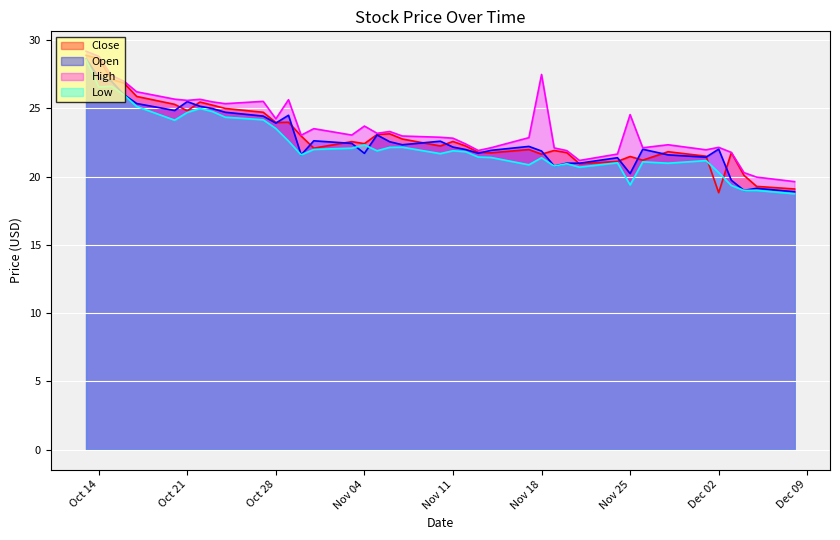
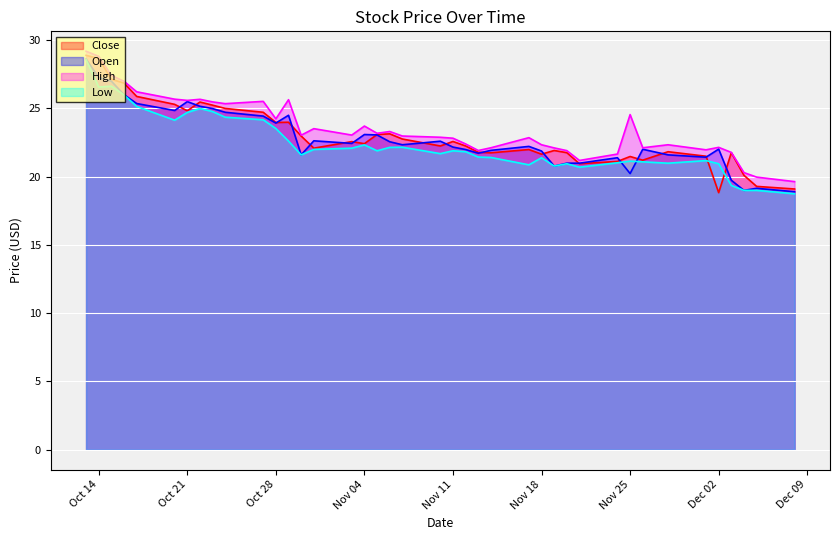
  {
    "Close": {
      "Nov 11": 22.6,
      "Nov 18": 21.7,
      "Nov 25": 21.5,
      "Dec 02": 18.8
    },
    "Open": {
-     "Nov 04": 21.7,
+     "Nov 04": 23.1,
      "Nov 11": 22.2,
      "Nov 18": 21.9,
      "Nov 25": 20.2
    },
    "High": {
      "Oct 28": 24.2,
      "Nov 04": 23.7,
      "Nov 11": 22.8,
-     "Nov 18": 27.5,
+     "Nov 18": 22.3,
      "Nov 25": 24.6
    },
    "Low": {
      "Oct 28": 23.5,
      "Nov 11": 21.9,
      "Nov 18": 21.4,
-     "Nov 25": 19.4,
-     "Dec 02": 20.3
+     "Nov 25": 21.1,
+     "Dec 02": 21.0
    }
  }
